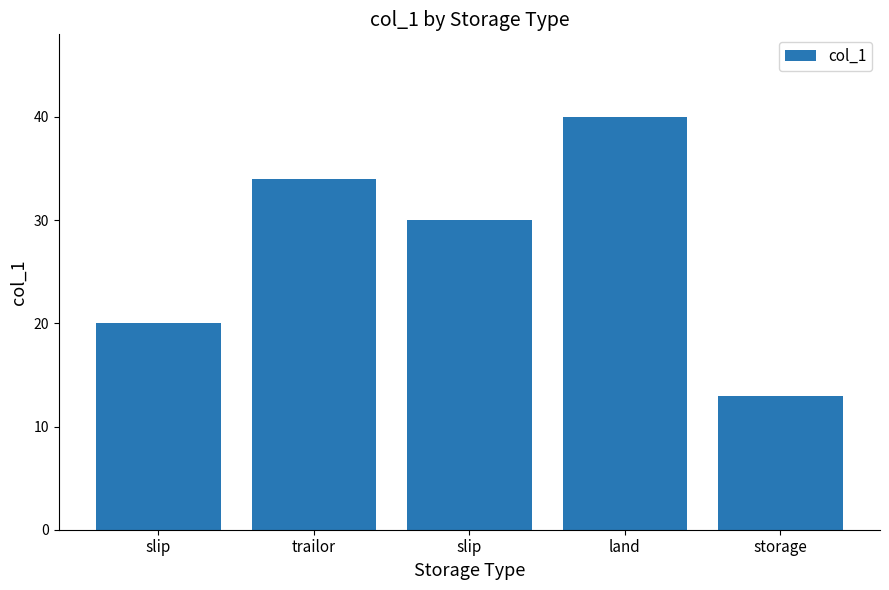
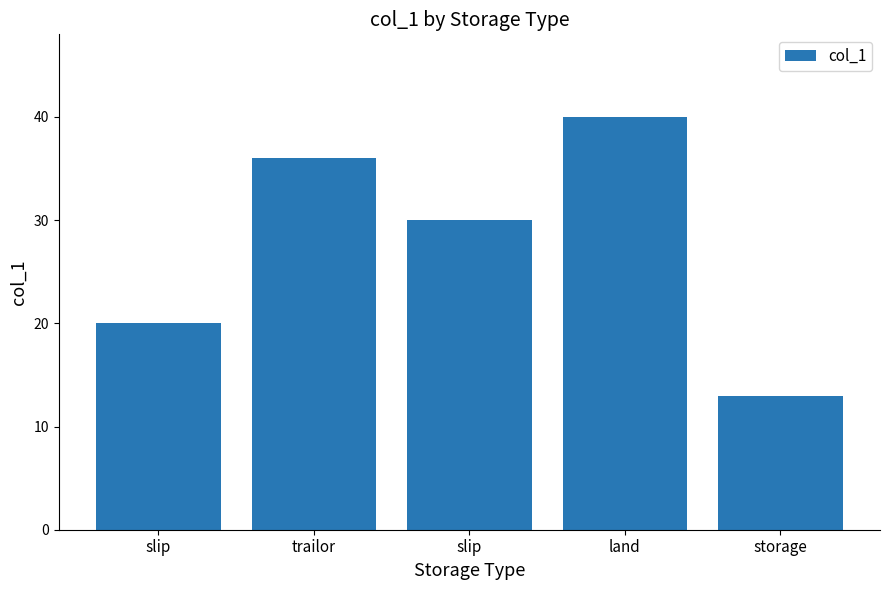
  {
-   "trailor": 34,
+   "trailor": 36,
    "land": 40,
    "storage": 13
  }
